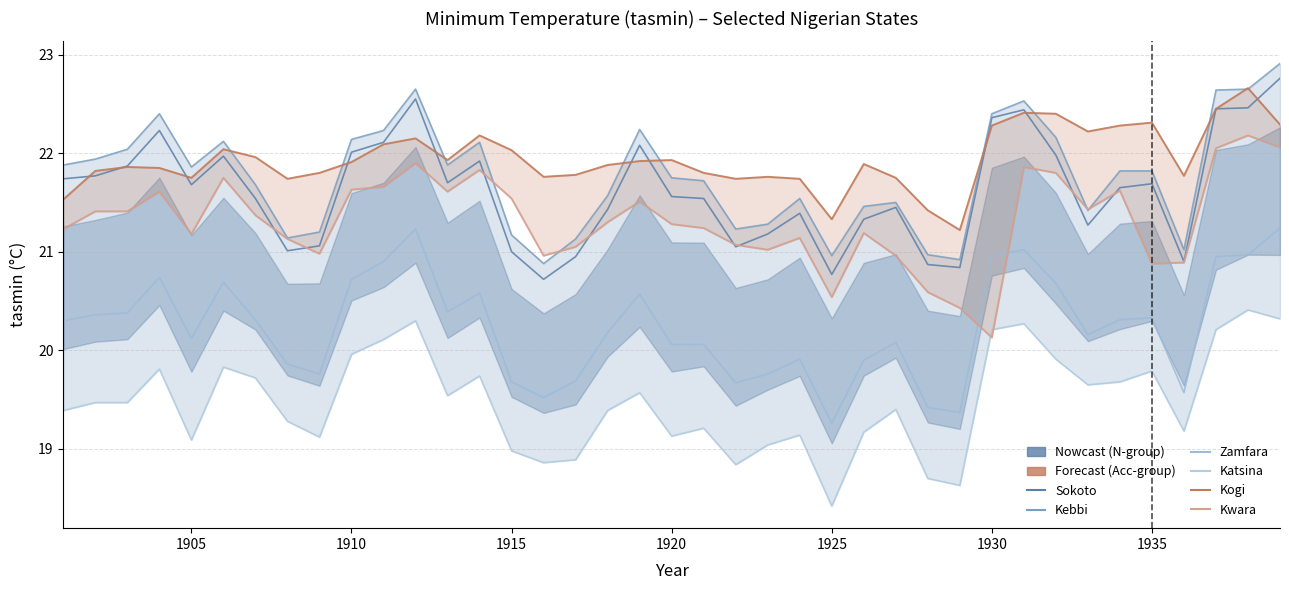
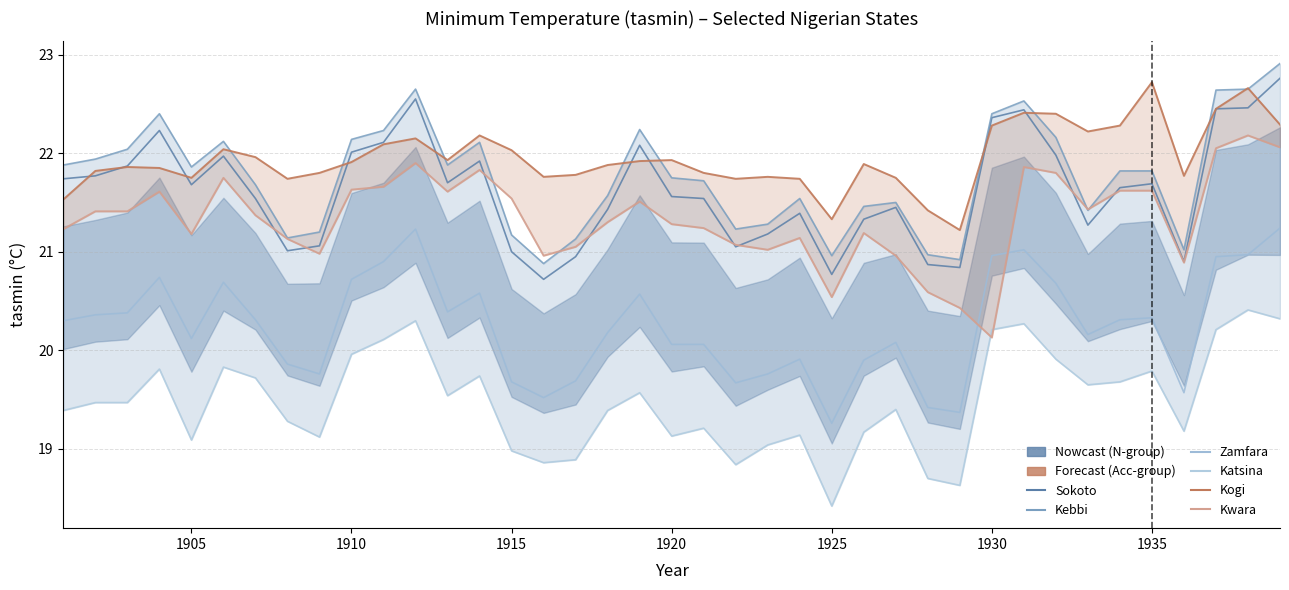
  {
    "Kogi": {
      "1905": 21.8,
      "1910": 21.9,
      "1915": 22.0,
      "1920": 21.9,
      "1925": 21.3,
      "1930": 22.3,
-     "1935": 22.3
+     "1935": 22.7
    },
    "Kwara": {
      "1910": 21.6,
      "1915": 21.5,
      "1920": 21.3,
      "1925": 20.5,
      "1930": 20.1,
-     "1935": 20.9
+     "1935": 21.6
    }
  }
